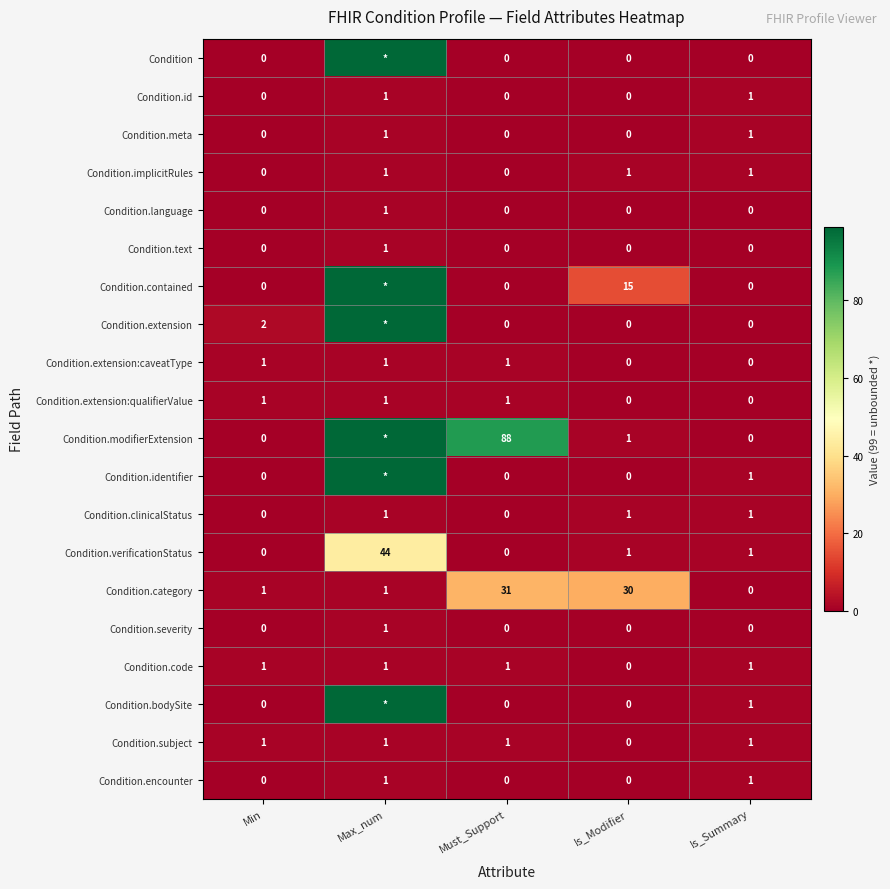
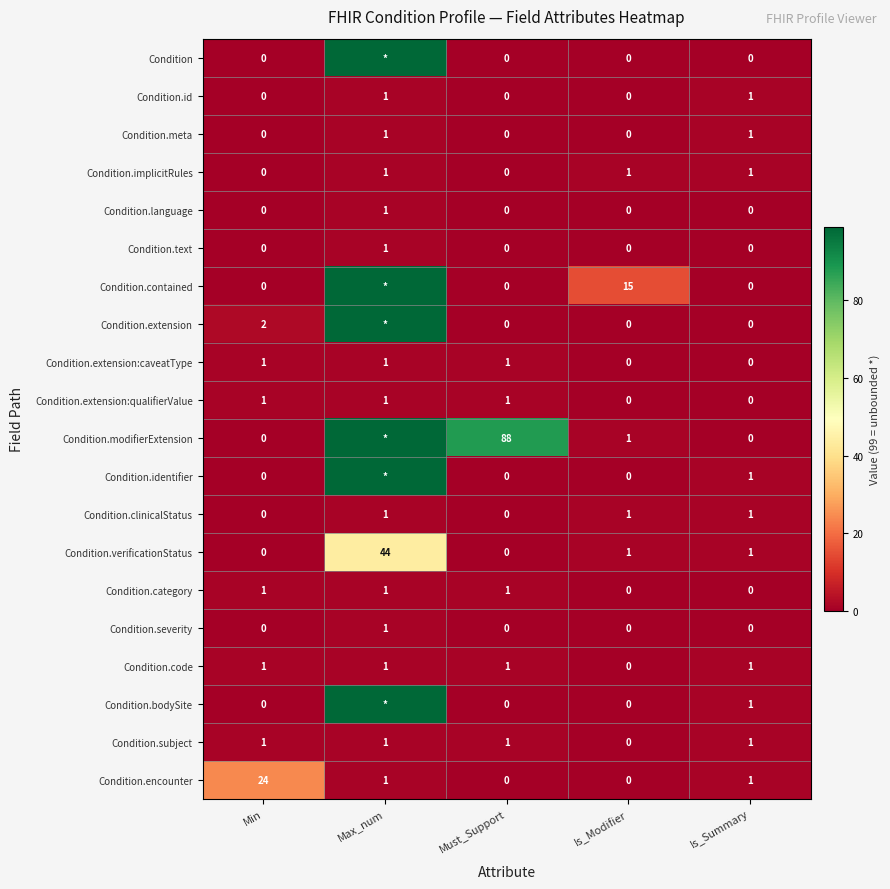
  {
    "Condition": {
      "Min": 0,
      "Must_Support": 0,
      "Is_Modifier": 0,
      "Is_Summary": 0
    },
    "Condition.id": {
      "Min": 0,
      "Max_num": 1,
      "Must_Support": 0,
      "Is_Modifier": 0,
      "Is_Summary": 1
    },
    "Condition.meta": {
      "Min": 0,
      "Max_num": 1,
      "Must_Support": 0,
      "Is_Modifier": 0,
      "Is_Summary": 1
    },
    "Condition.implicitRules": {
      "Min": 0,
      "Max_num": 1,
      "Must_Support": 0,
      "Is_Modifier": 1,
      "Is_Summary": 1
    },
    "Condition.language": {
      "Min": 0,
      "Max_num": 1,
      "Must_Support": 0,
      "Is_Modifier": 0,
      "Is_Summary": 0
    },
    "Condition.text": {
      "Min": 0,
      "Max_num": 1,
      "Must_Support": 0,
      "Is_Modifier": 0,
      "Is_Summary": 0
    },
    "Condition.contained": {
      "Min": 0,
      "Must_Support": 0,
      "Is_Modifier": 15,
      "Is_Summary": 0
    },
    "Condition.extension": {
      "Min": 2,
      "Must_Support": 0,
      "Is_Modifier": 0,
      "Is_Summary": 0
    },
    "Condition.extension:caveatType": {
      "Min": 1,
      "Max_num": 1,
      "Must_Support": 1,
      "Is_Modifier": 0,
      "Is_Summary": 0
    },
    "Condition.extension:qualifierValue": {
      "Min": 1,
      "Max_num": 1,
      "Must_Support": 1,
      "Is_Modifier": 0,
      "Is_Summary": 0
    },
    "Condition.modifierExtension": {
      "Min": 0,
      "Must_Support": 88,
      "Is_Modifier": 1,
      "Is_Summary": 0
    },
    "Condition.identifier": {
      "Min": 0,
      "Must_Support": 0,
      "Is_Modifier": 0,
      "Is_Summary": 1
    },
    "Condition.clinicalStatus": {
      "Min": 0,
      "Max_num": 1,
      "Must_Support": 0,
      "Is_Modifier": 1,
      "Is_Summary": 1
    },
    "Condition.verificationStatus": {
      "Min": 0,
      "Max_num": 44,
      "Must_Support": 0,
      "Is_Modifier": 1,
      "Is_Summary": 1
    },
    "Condition.category": {
      "Min": 1,
      "Max_num": 1,
-     "Must_Support": 31,
-     "Is_Modifier": 30,
+     "Must_Support": 1,
+     "Is_Modifier": 0,
      "Is_Summary": 0
    },
    "Condition.severity": {
      "Min": 0,
      "Max_num": 1,
      "Must_Support": 0,
      "Is_Modifier": 0,
      "Is_Summary": 0
    },
    "Condition.code": {
      "Min": 1,
      "Max_num": 1,
      "Must_Support": 1,
      "Is_Modifier": 0,
      "Is_Summary": 1
    },
    "Condition.bodySite": {
      "Min": 0,
      "Must_Support": 0,
      "Is_Modifier": 0,
      "Is_Summary": 1
    },
    "Condition.subject": {
      "Min": 1,
      "Max_num": 1,
      "Must_Support": 1,
      "Is_Modifier": 0,
      "Is_Summary": 1
    },
    "Condition.encounter": {
-     "Min": 0,
+     "Min": 24,
      "Max_num": 1,
      "Must_Support": 0,
      "Is_Modifier": 0,
      "Is_Summary": 1
    }
  }
